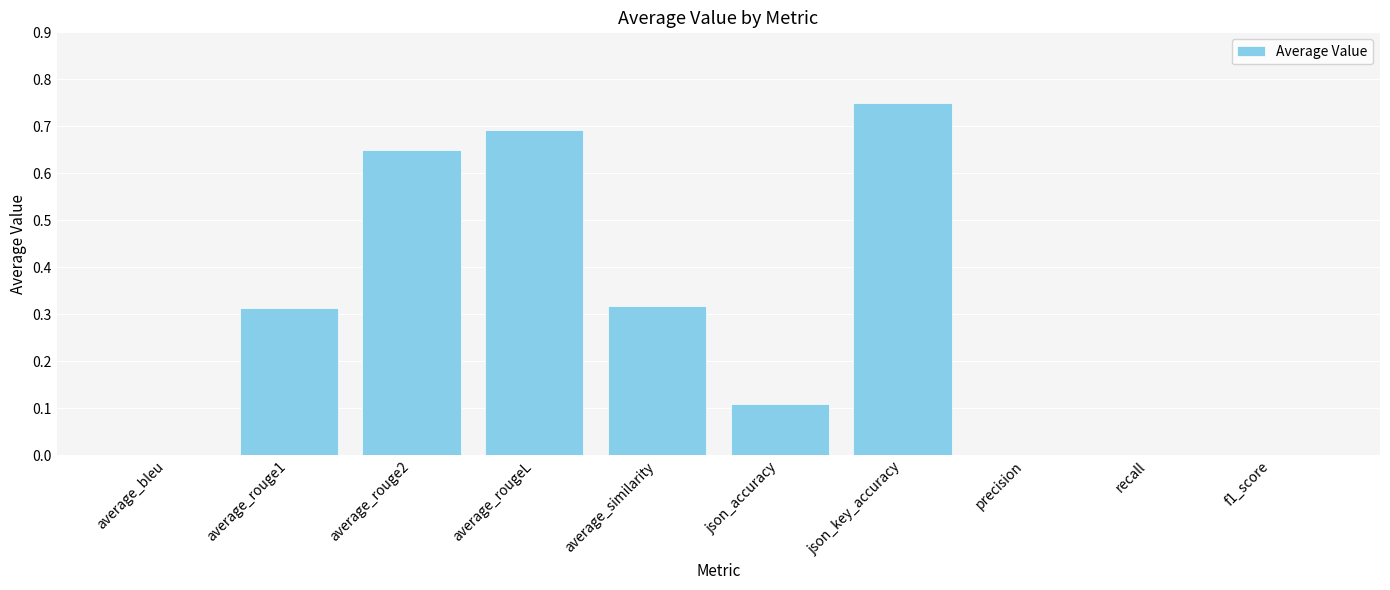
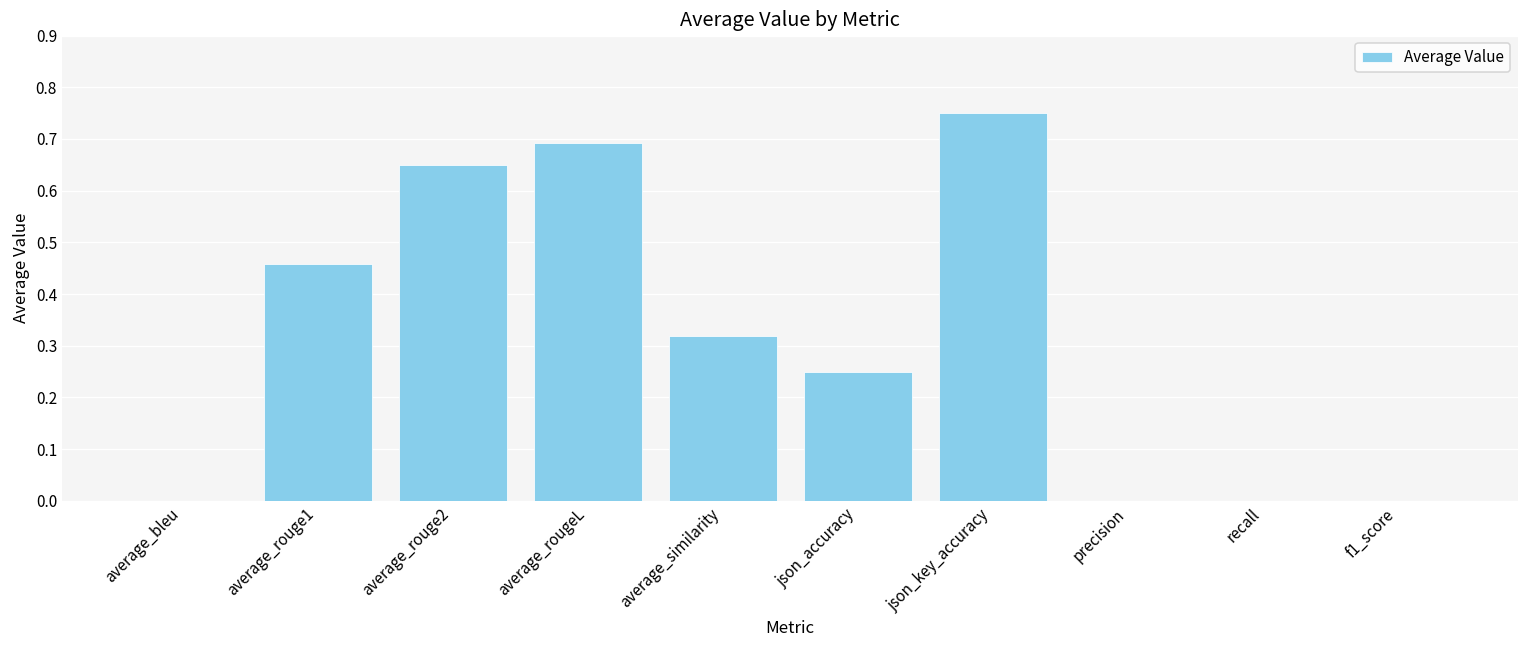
  {
    "average_bleu": 0.00,
-   "average_rouge1": 0.31,
+   "average_rouge1": 0.46,
    "average_rouge2": 0.65,
    "average_rougeL": 0.69,
    "average_similarity": 0.32,
-   "json_accuracy": 0.11,
+   "json_accuracy": 0.25,
    "json_key_accuracy": 0.75,
    "precision": 0.00,
    "recall": 0.00,
    "f1_score": 0.00
  }
